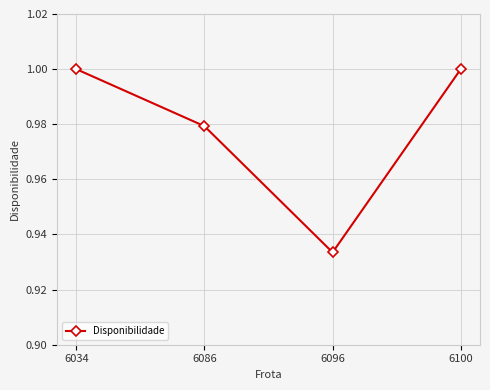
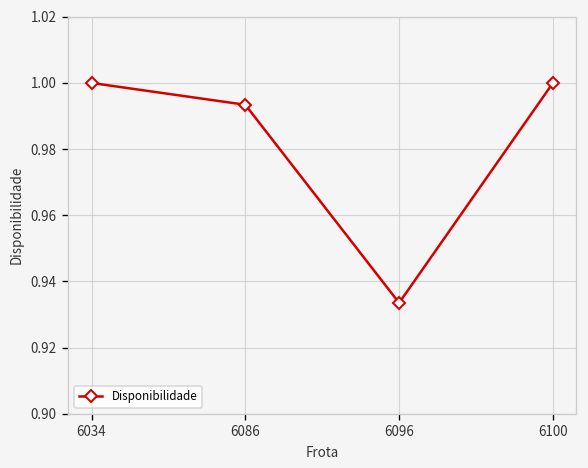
  {
    "6034": 1.000,
-   "6086": 0.979,
+   "6086": 0.993,
    "6096": 0.934,
    "6100": 1.000
  }
